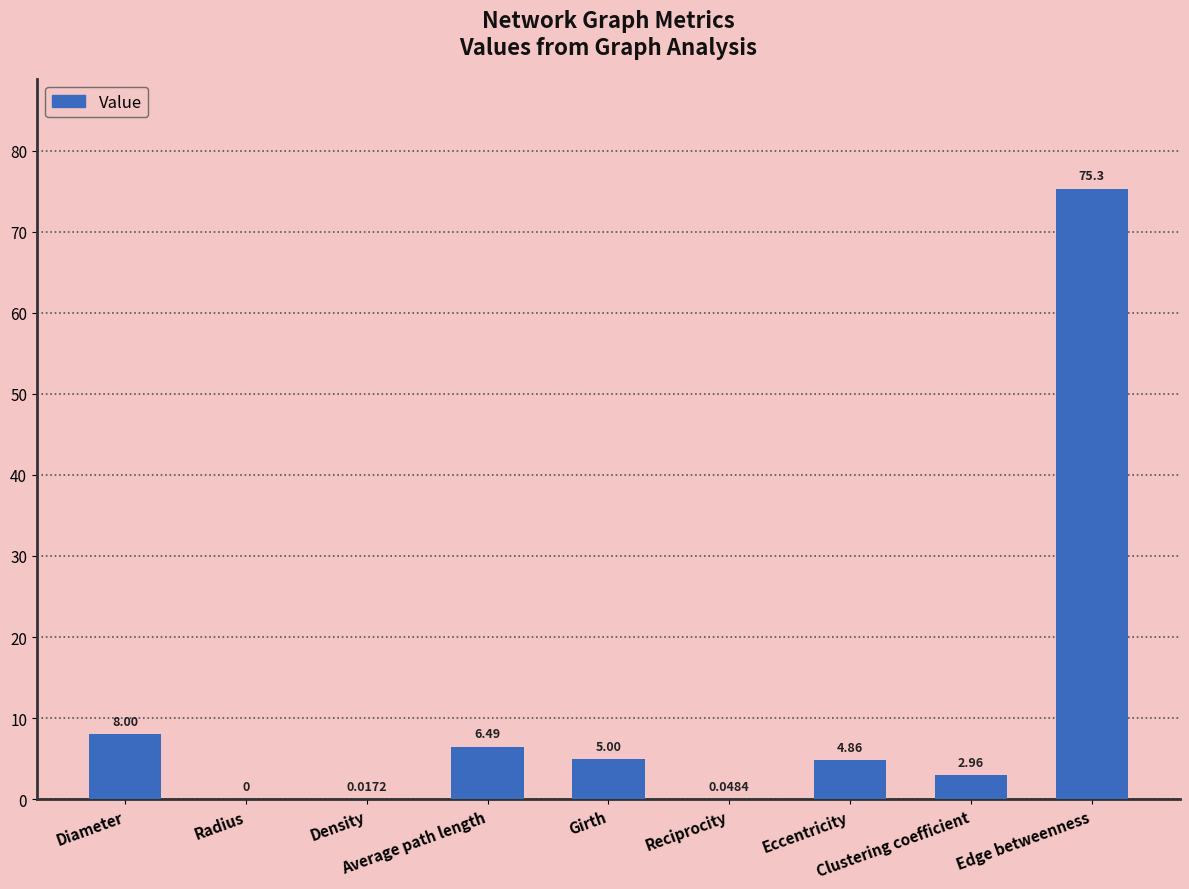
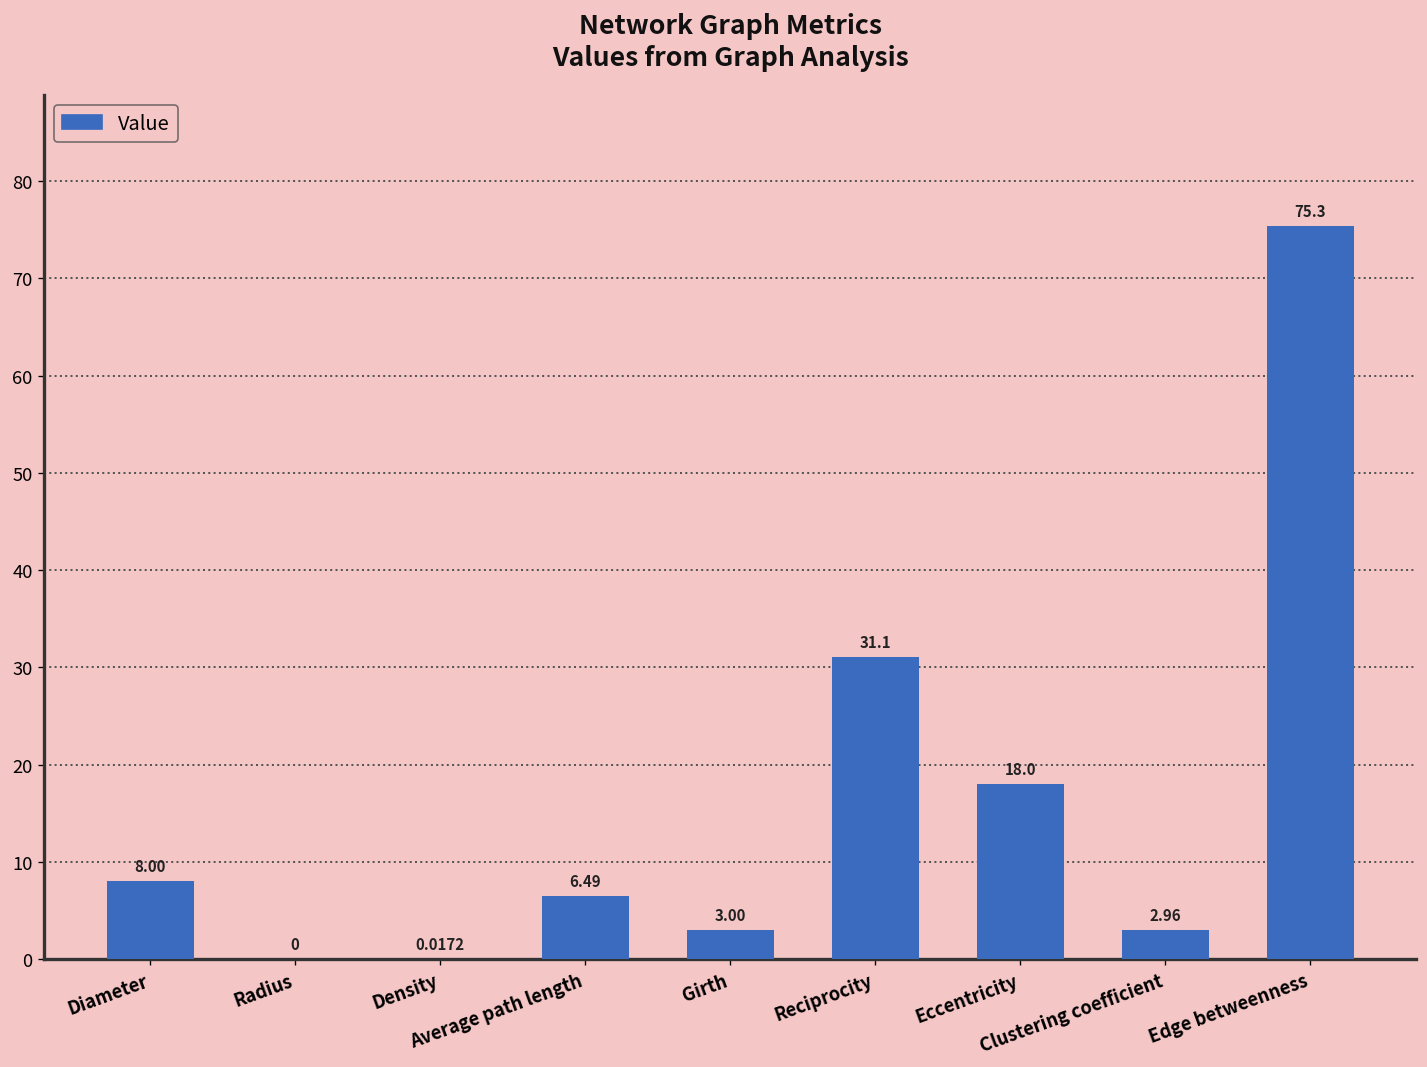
  {
    "Diameter": 8.00,
    "Radius": 0,
    "Density": 0.0172,
    "Average path length": 6.49,
-   "Girth": 5.00,
-   "Reciprocity": 0.0484,
-   "Eccentricity": 4.86,
+   "Girth": 3.00,
+   "Reciprocity": 31.1,
+   "Eccentricity": 18.0,
    "Clustering coefficient": 2.96,
    "Edge betweenness": 75.3
  }
